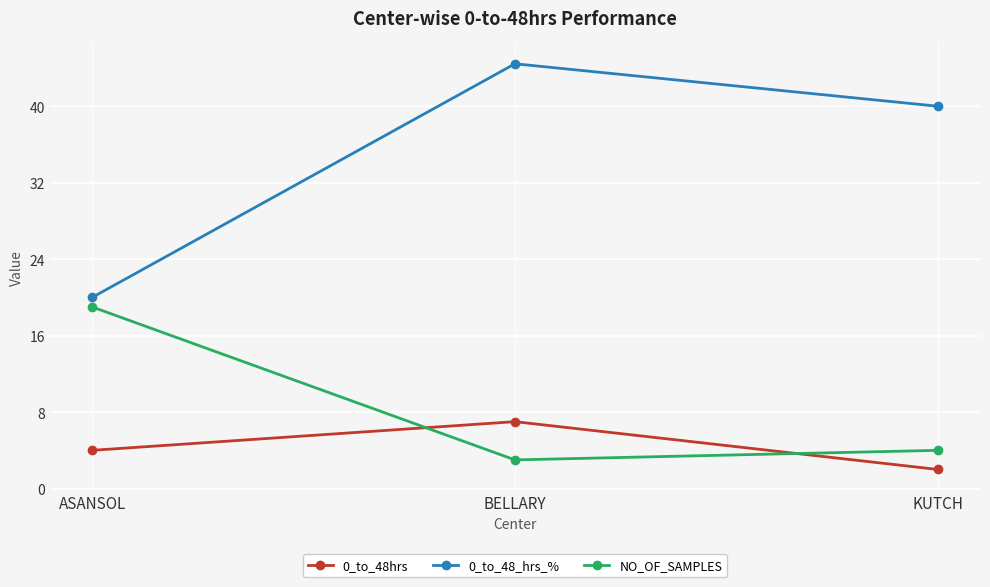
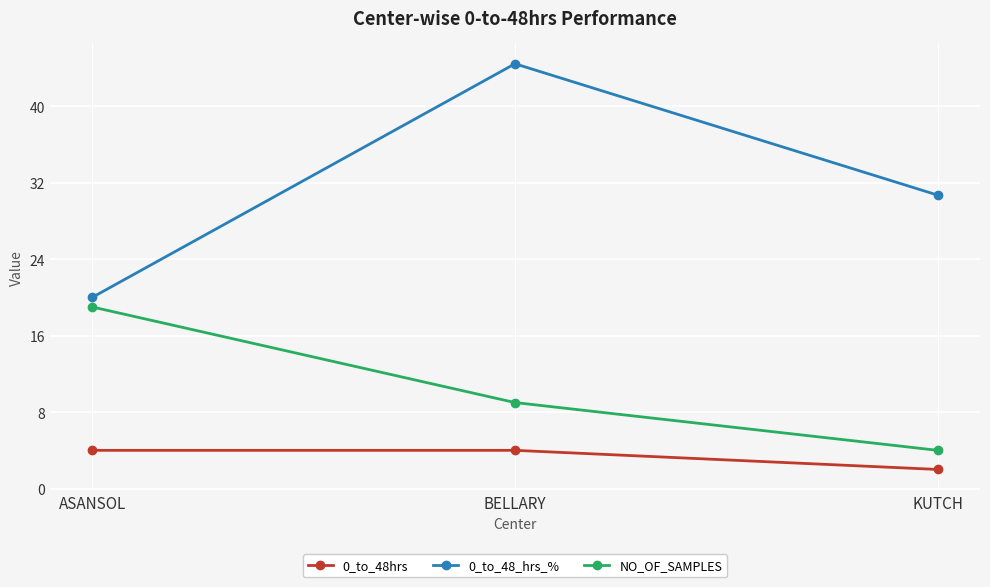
  {
    "0_to_48hrs": {
      "ASANSOL": 4,
-     "BELLARY": 7,
+     "BELLARY": 4,
      "KUTCH": 2
    },
    "0_to_48_hrs_%": {
      "ASANSOL": 20,
      "BELLARY": 44,
-     "KUTCH": 40
+     "KUTCH": 31
    },
    "NO_OF_SAMPLES": {
      "ASANSOL": 19,
-     "BELLARY": 3,
+     "BELLARY": 9,
      "KUTCH": 4
    }
  }
